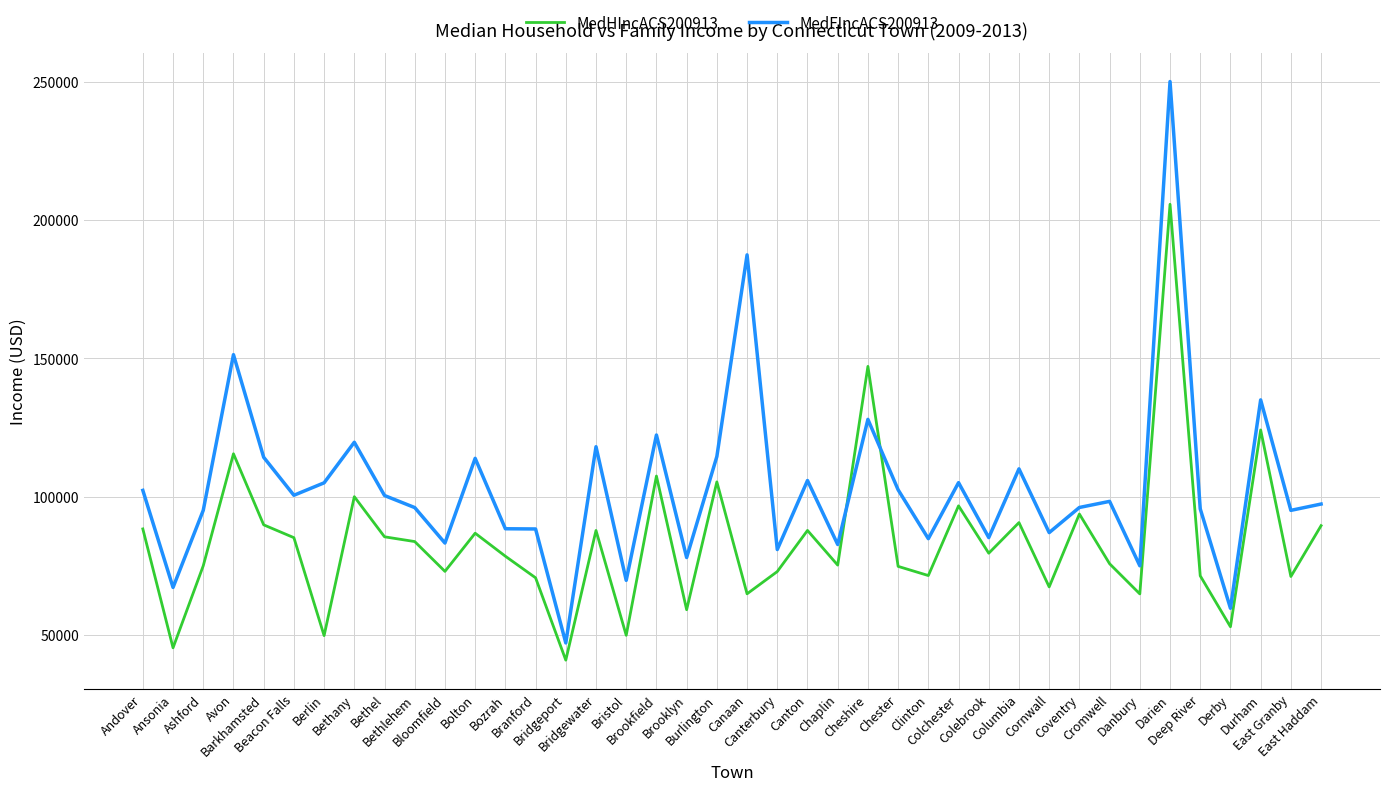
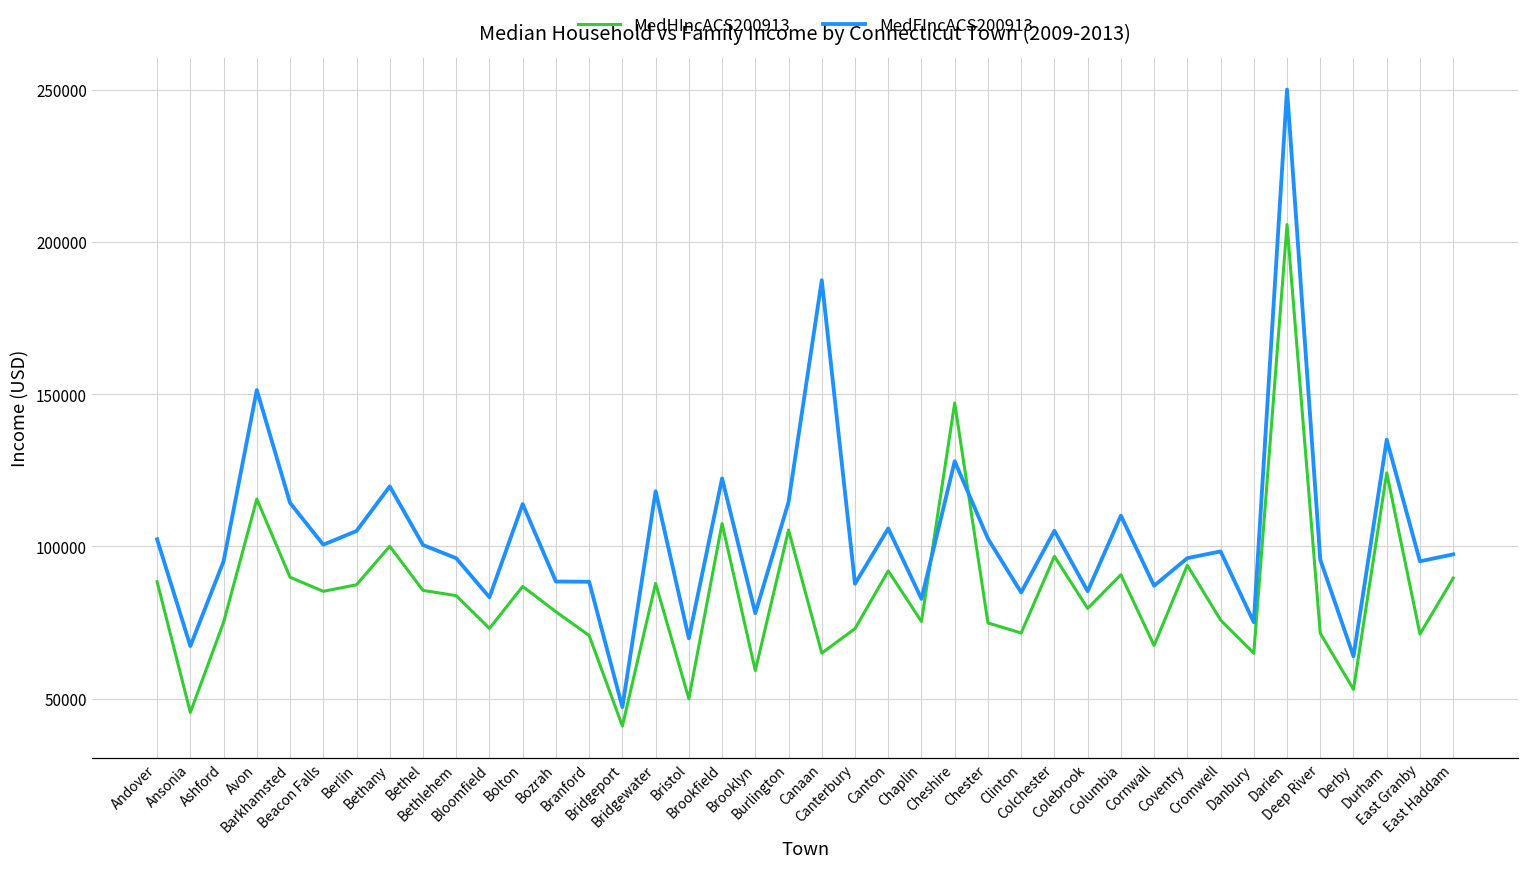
  {
    "MedHIncACS200913": {
      "Andover": 88000,
      "Ansonia": 46000,
      "Ashford": 75000,
      "Avon": 116000,
      "Barkhamsted": 90000,
      "Beacon Falls": 85000,
-     "Berlin": 50000,
+     "Berlin": 87000,
      "Bethany": 100000,
      "Bethel": 86000,
      "Bethlehem": 84000,
      "Bloomfield": 73000,
      "Bolton": 87000,
      "Bozrah": 79000,
      "Branford": 71000,
      "Bridgeport": 41000,
      "Bridgewater": 88000,
      "Bristol": 50000,
      "Brookfield": 108000,
      "Brooklyn": 59000,
      "Burlington": 105000,
      "Canaan": 65000,
      "Canterbury": 73000,
-     "Canton": 88000,
+     "Canton": 92000,
      "Chaplin": 75000,
      "Cheshire": 147000,
      "Chester": 75000,
      "Clinton": 72000,
      "Colchester": 97000,
      "Colebrook": 80000,
      "Columbia": 91000,
      "Cornwall": 68000,
      "Coventry": 94000,
      "Cromwell": 76000,
      "Danbury": 65000,
      "Darien": 206000,
      "Deep River": 72000,
      "Derby": 53000,
      "Durham": 124000,
      "East Granby": 71000,
      "East Haddam": 90000
    },
    "MedFIncACS200913": {
      "Andover": 102000,
      "Ansonia": 67000,
      "Ashford": 95000,
      "Avon": 151000,
      "Barkhamsted": 114000,
      "Beacon Falls": 101000,
      "Berlin": 105000,
      "Bethany": 120000,
      "Bethel": 101000,
      "Bethlehem": 96000,
      "Bloomfield": 83000,
      "Bolton": 114000,
      "Bozrah": 89000,
      "Branford": 88000,
      "Bridgeport": 47000,
      "Bridgewater": 118000,
      "Bristol": 70000,
      "Brookfield": 122000,
      "Brooklyn": 78000,
      "Burlington": 115000,
      "Canaan": 187000,
-     "Canterbury": 81000,
+     "Canterbury": 88000,
      "Canton": 106000,
      "Chaplin": 83000,
      "Cheshire": 128000,
      "Chester": 103000,
      "Clinton": 85000,
      "Colchester": 105000,
      "Colebrook": 85000,
      "Columbia": 110000,
      "Cornwall": 87000,
      "Coventry": 96000,
      "Cromwell": 98000,
      "Danbury": 75000,
      "Darien": 250000,
      "Deep River": 96000,
-     "Derby": 60000,
+     "Derby": 64000,
      "Durham": 135000,
      "East Granby": 95000,
      "East Haddam": 97000
    }
  }
